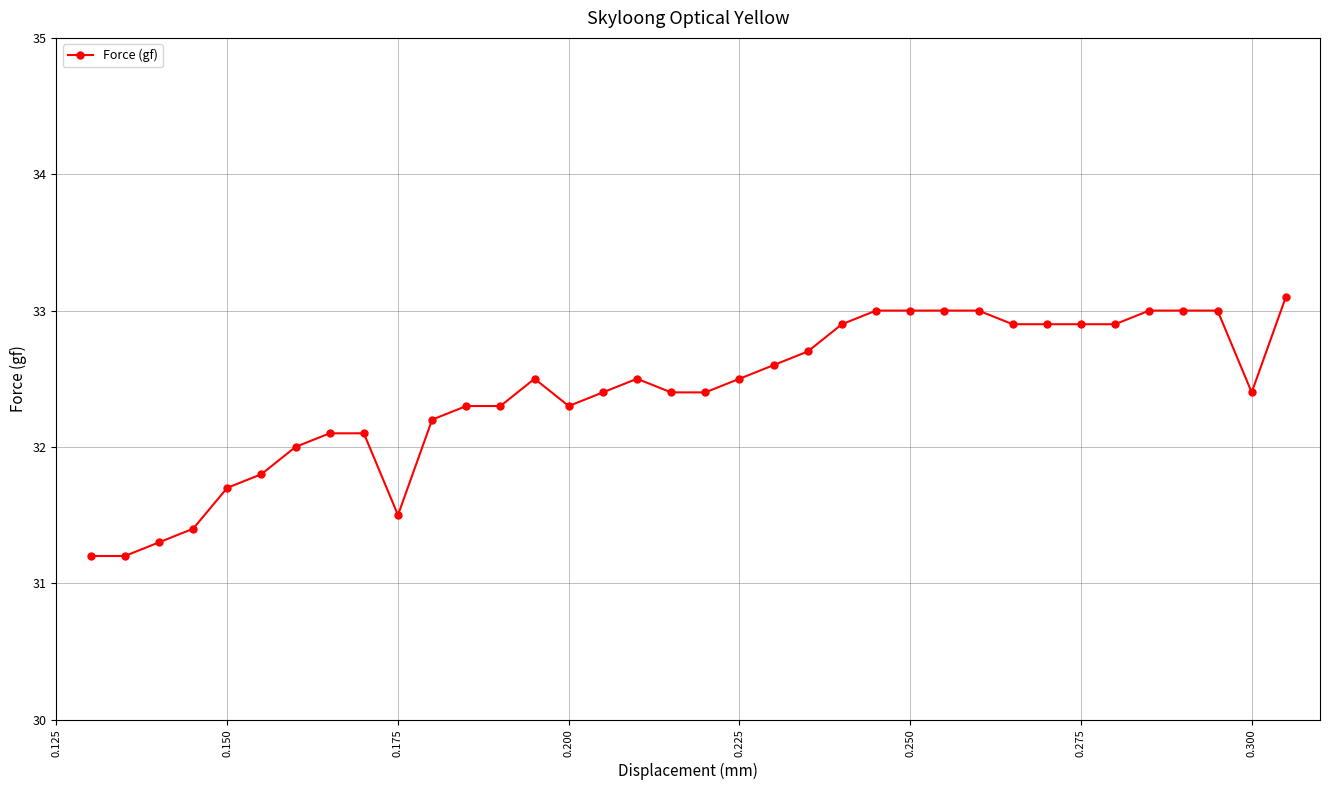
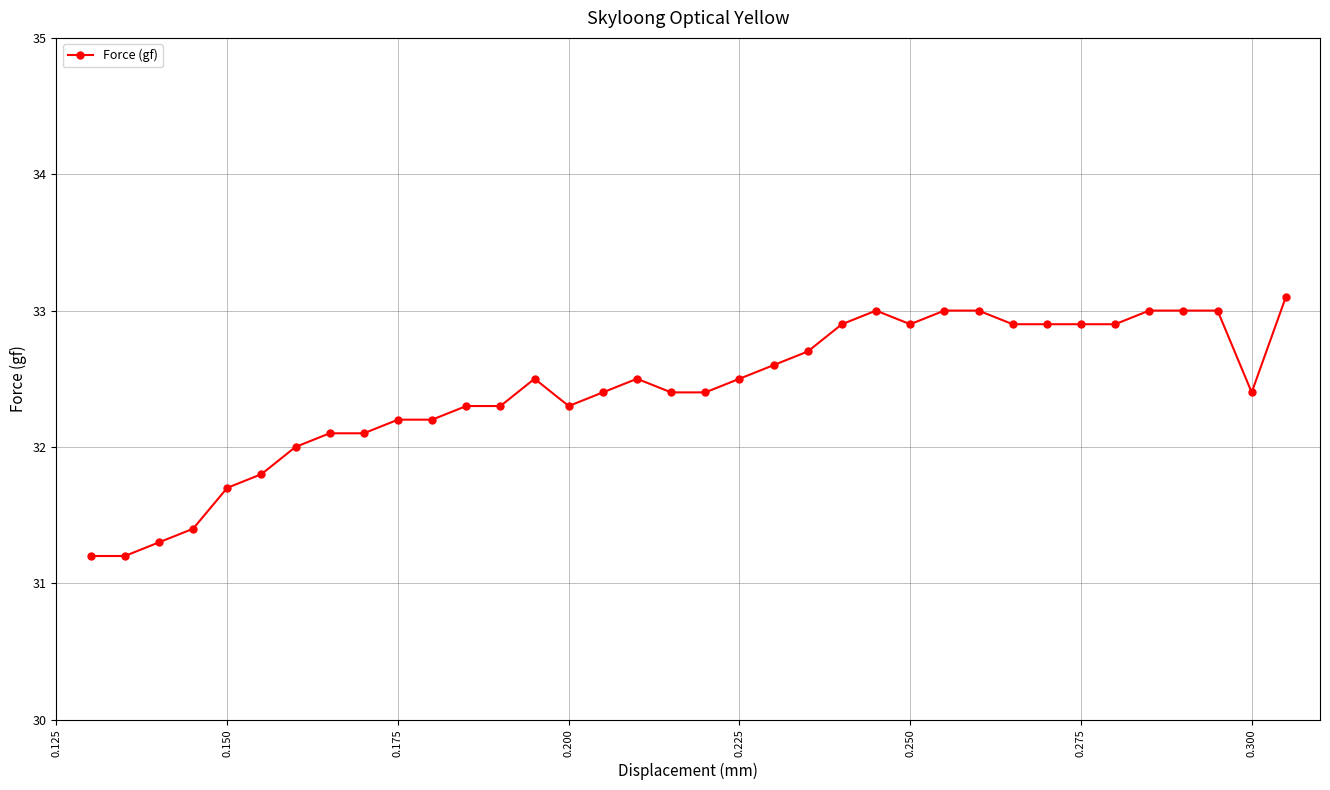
  {
    "0.150": 31.7,
-   "0.175": 31.5,
+   "0.175": 32.2,
    "0.200": 32.3,
    "0.225": 32.5,
-   "0.250": 33.0,
+   "0.250": 32.9,
    "0.275": 32.9,
    "0.300": 32.4
  }
